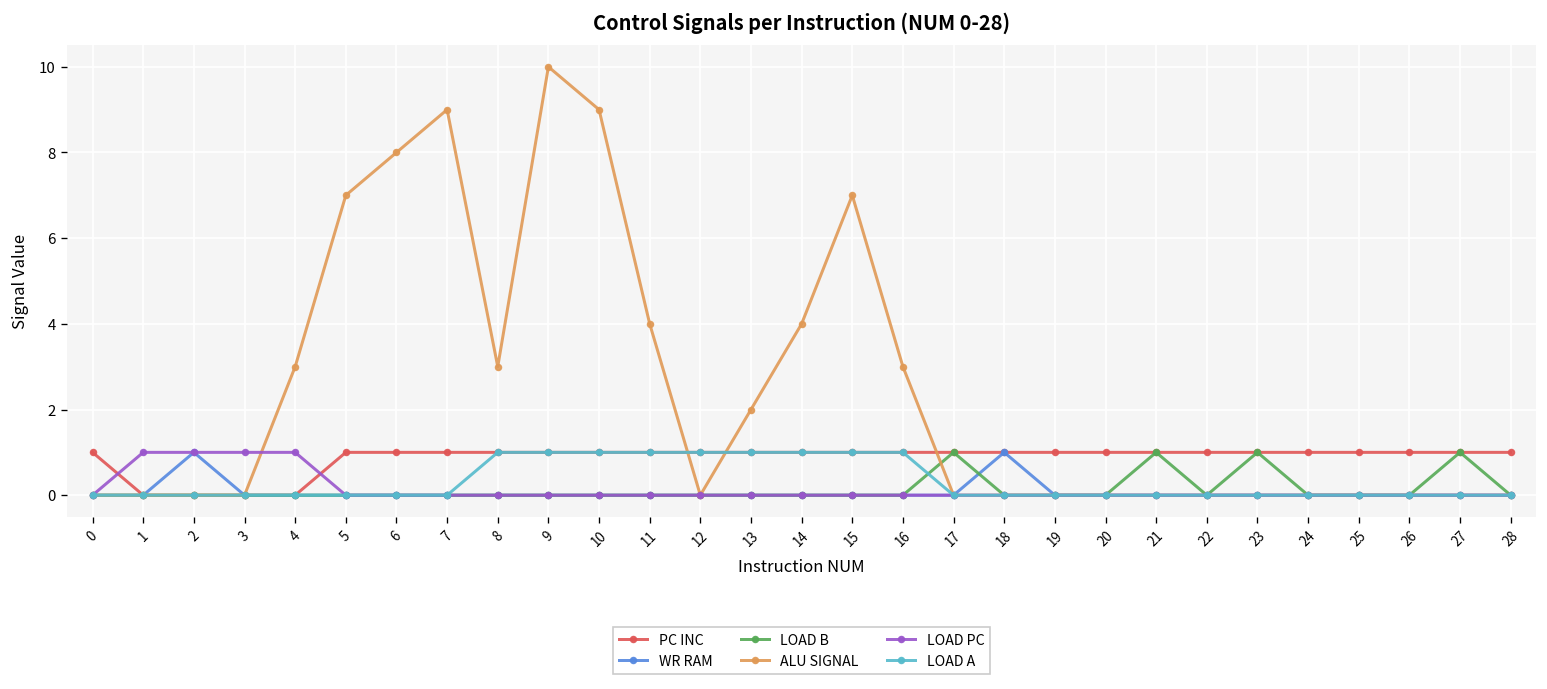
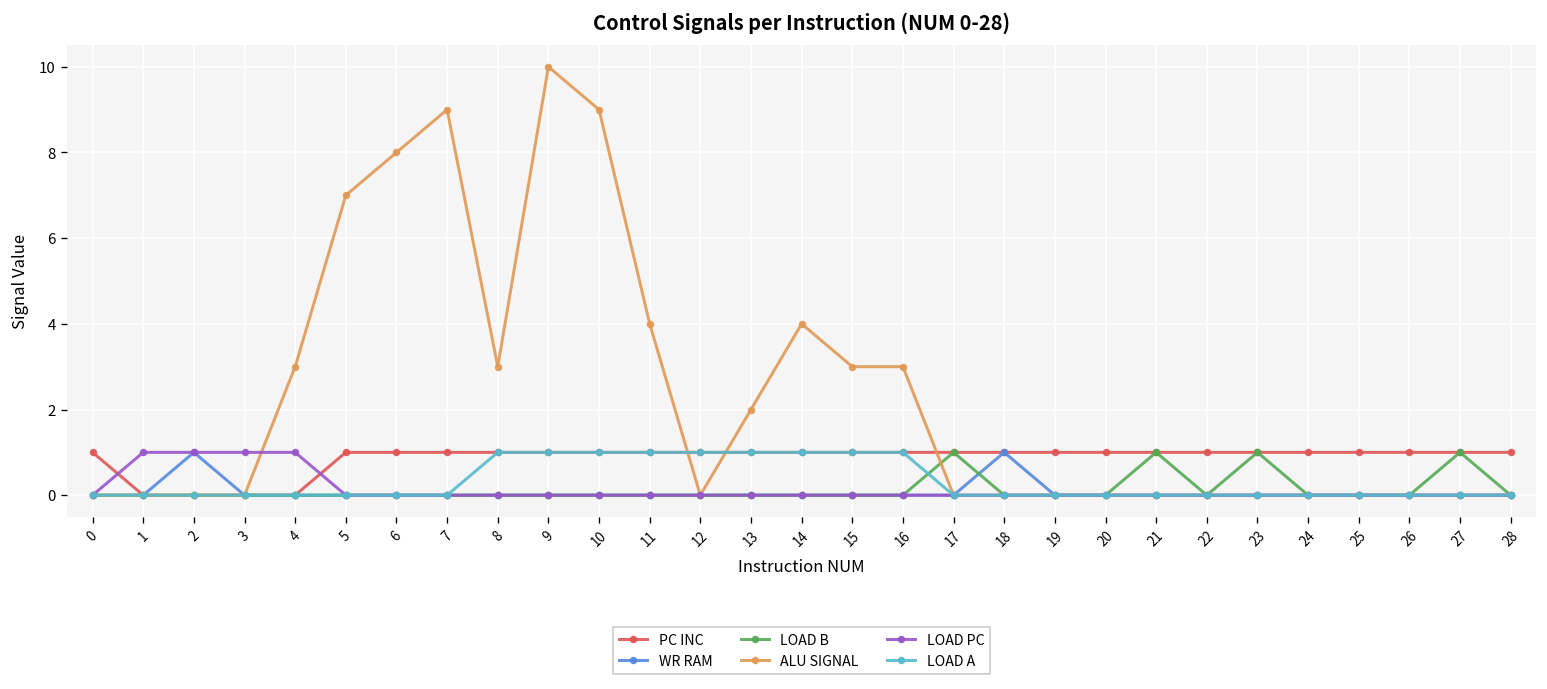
  {
    "PC INC": {
      "0": 1,
      "5": 1,
      "6": 1,
      "7": 1,
      "19": 1,
      "20": 1,
      "22": 1,
      "24": 1,
      "25": 1,
      "26": 1,
      "28": 1
    },
    "ALU SIGNAL": {
      "4": 3,
      "5": 7,
      "6": 8,
      "7": 9,
      "8": 3,
      "9": 10,
      "10": 9,
      "11": 4,
      "13": 2,
      "14": 4,
-     "15": 7,
+     "15": 3,
      "16": 3
    },
    "LOAD PC": {
      "1": 1,
      "3": 1,
      "4": 1
    }
  }
